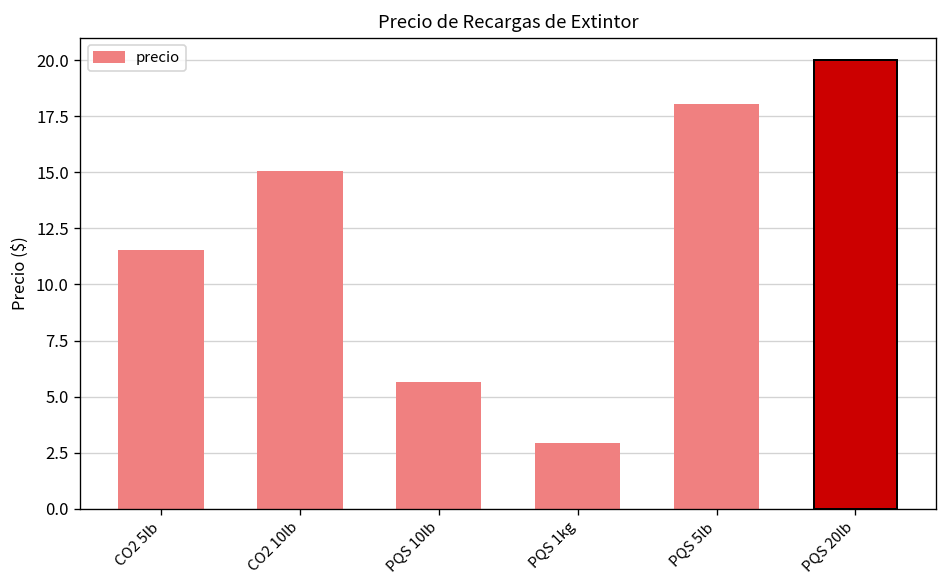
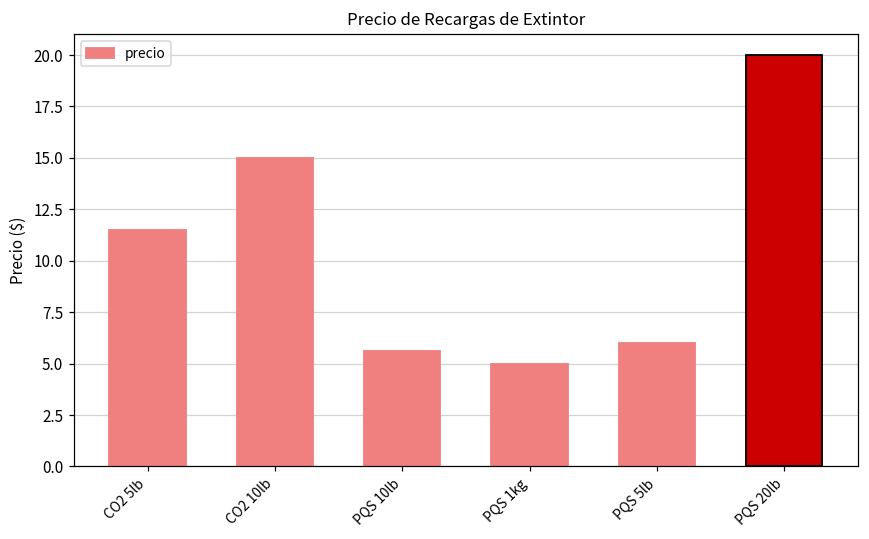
  {
    "CO2 5lb": 11.5,
    "CO2 10lb": 15.0,
    "PQS 10lb": 5.6,
-   "PQS 1kg": 2.9,
-   "PQS 5lb": 18,
+   "PQS 1kg": 5.0,
+   "PQS 5lb": 6,
    "PQS 20lb": 20.0
  }
